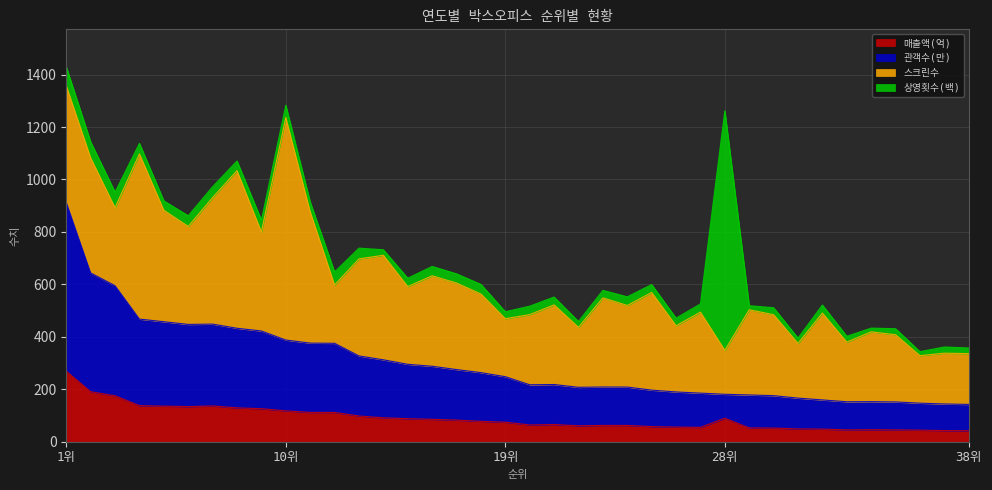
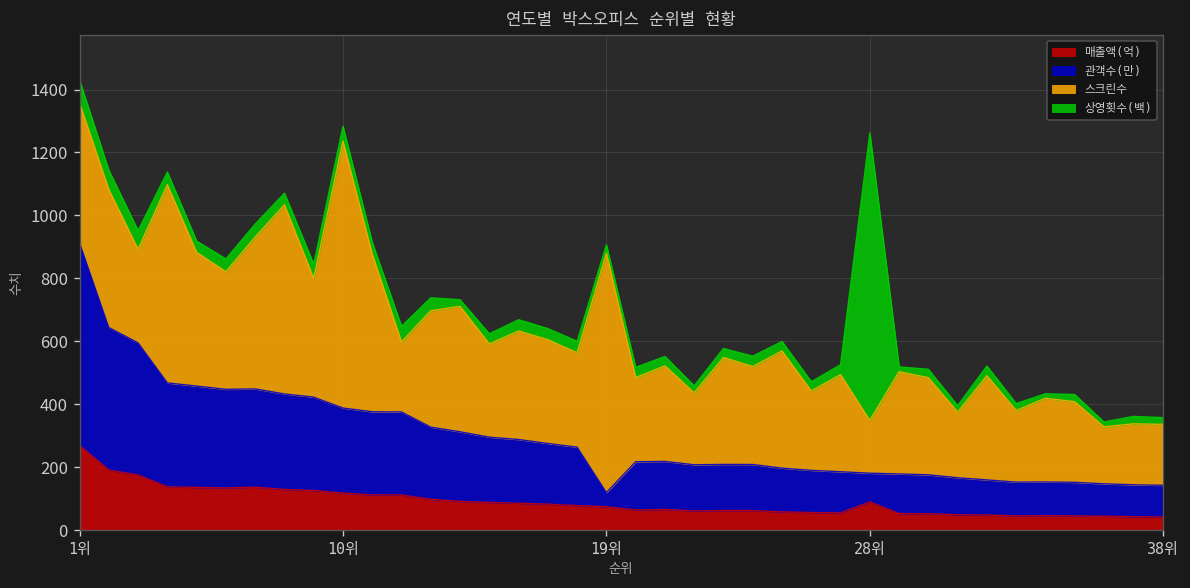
  {
    "매출액(억)": {
      "1위": 270,
      "10위": 120,
      "19위": 70,
      "28위": 90,
      "38위": 40
    },
    "관객수(만)": {
      "1위": 640,
      "10위": 270,
-     "19위": 170,
+     "19위": 40,
      "28위": 90,
      "38위": 100
    },
    "스크린수": {
      "1위": 440,
      "10위": 850,
-     "19위": 220,
+     "19위": 760,
      "28위": 170,
      "38위": 190
    },
    "상영횟수(백)": {
      "1위": 70,
      "10위": 50,
      "19위": 30,
      "28위": 910,
      "38위": 20
    }
  }
